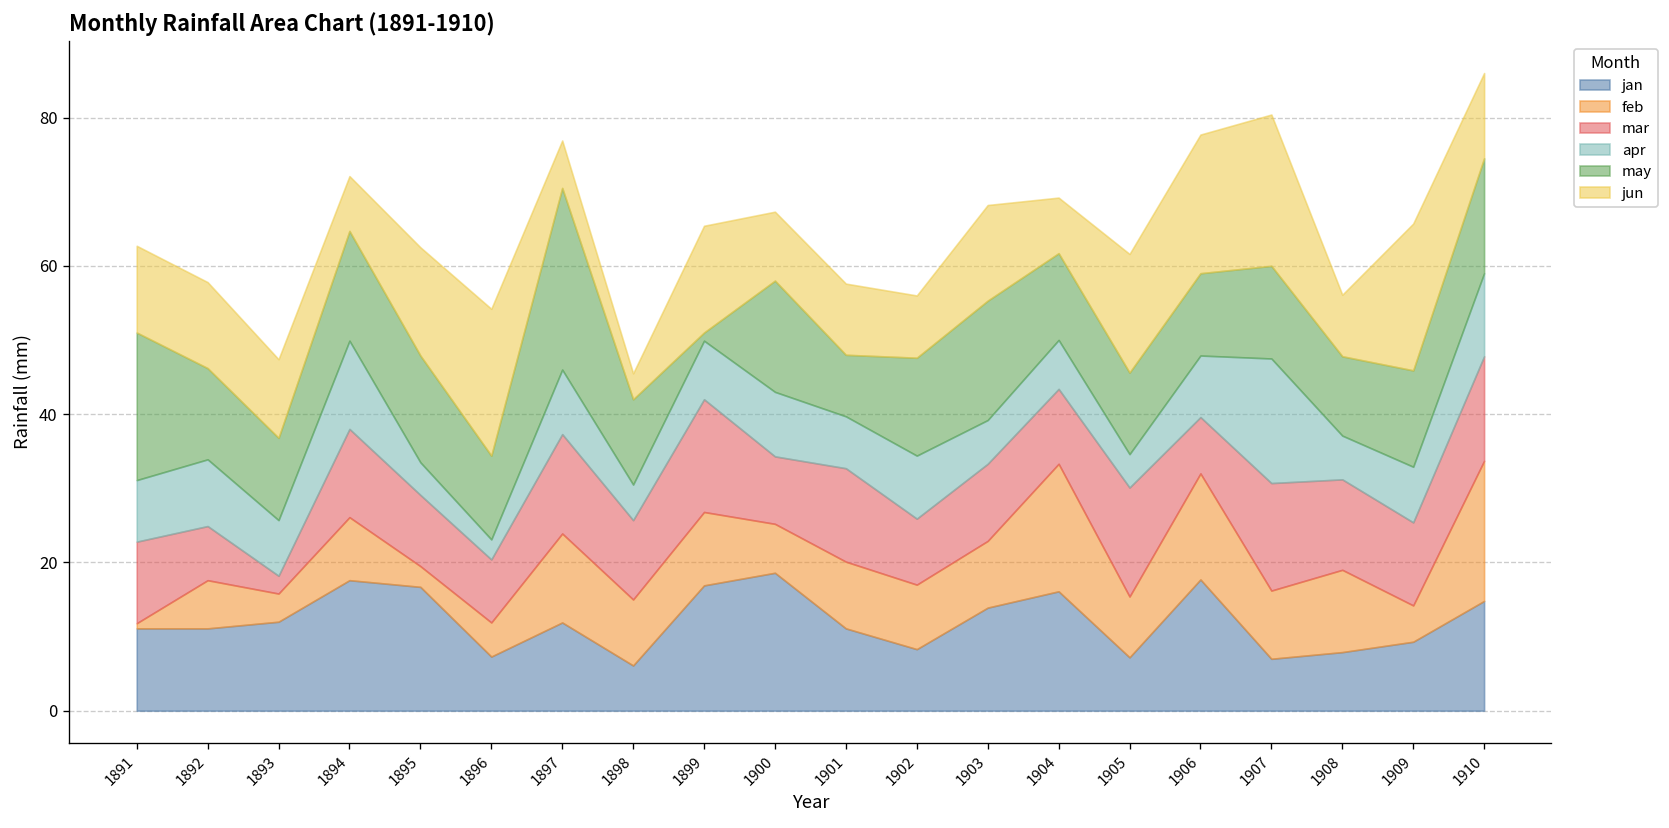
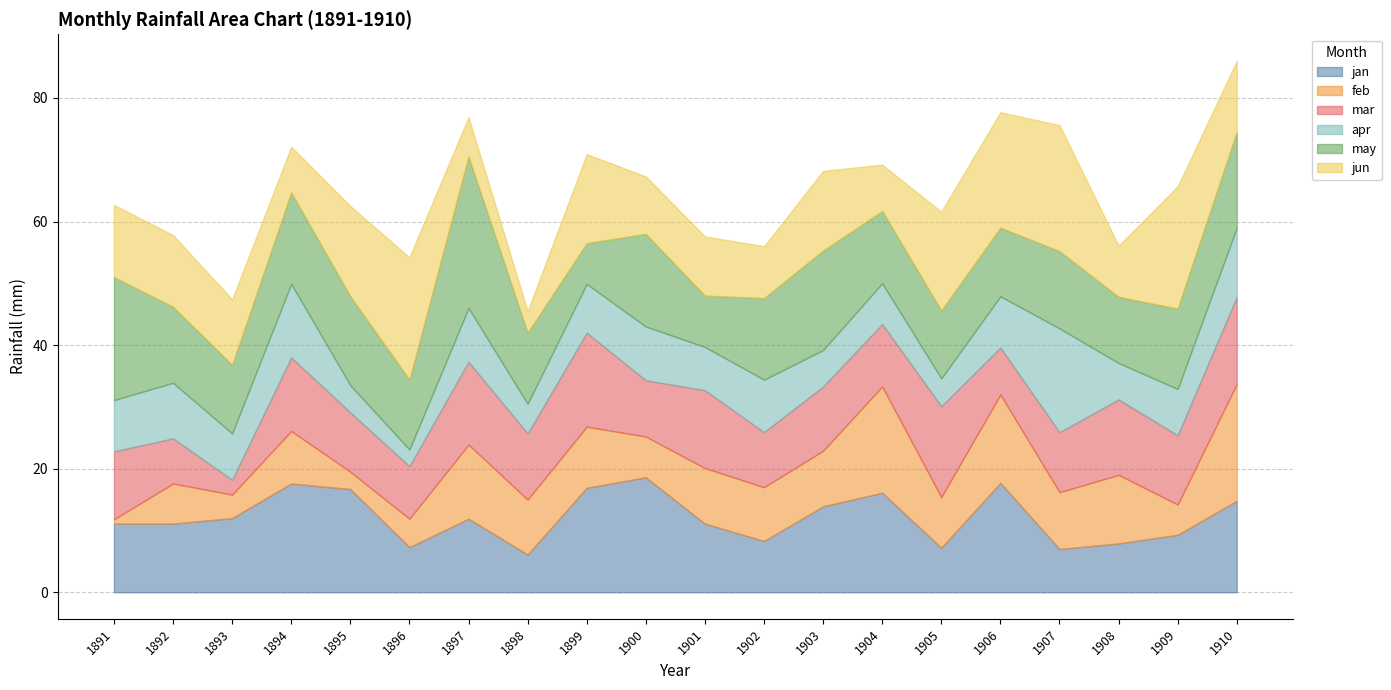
  {
    "jan": {
      "1891": 11,
      "1892": 11,
      "1893": 12,
      "1894": 18,
      "1895": 17,
      "1896": 7,
      "1897": 12,
      "1898": 6,
      "1899": 17,
      "1900": 19,
      "1901": 11,
      "1902": 8,
      "1903": 14,
      "1904": 16,
      "1905": 7,
      "1906": 18,
      "1907": 7,
      "1908": 8,
      "1909": 9,
      "1910": 15
    },
    "mar": {
      "1891": 11,
      "1892": 7,
      "1893": 2,
      "1894": 12,
      "1895": 10,
      "1896": 9,
      "1897": 13,
      "1898": 11,
      "1899": 15,
      "1900": 9,
      "1901": 13,
      "1902": 9,
      "1903": 10,
      "1904": 10,
      "1905": 15,
      "1906": 8,
-     "1907": 15,
+     "1907": 10,
      "1908": 12,
      "1909": 11,
      "1910": 14
    },
    "apr": {
      "1891": 8,
      "1892": 9,
      "1893": 8,
      "1894": 12,
      "1895": 4,
      "1896": 3,
      "1897": 9,
      "1898": 5,
      "1899": 8,
      "1900": 9,
      "1901": 7,
      "1902": 9,
      "1903": 6,
      "1904": 7,
      "1905": 4,
      "1906": 8,
      "1907": 17,
      "1908": 6,
      "1909": 8,
      "1910": 11
    },
    "may": {
      "1891": 20,
      "1892": 12,
      "1893": 11,
      "1894": 15,
      "1895": 14,
      "1896": 11,
      "1897": 25,
      "1898": 12,
-     "1899": 1,
+     "1899": 7,
      "1900": 15,
      "1901": 8,
      "1902": 13,
      "1903": 16,
      "1904": 12,
      "1905": 11,
      "1906": 11,
      "1907": 13,
      "1908": 11,
      "1909": 13,
      "1910": 16
    }
  }
